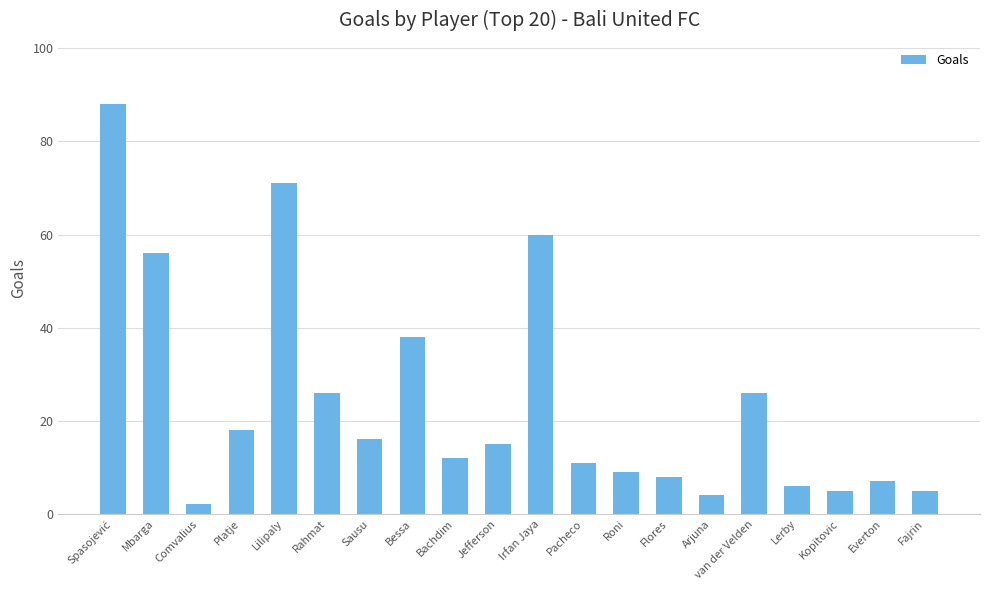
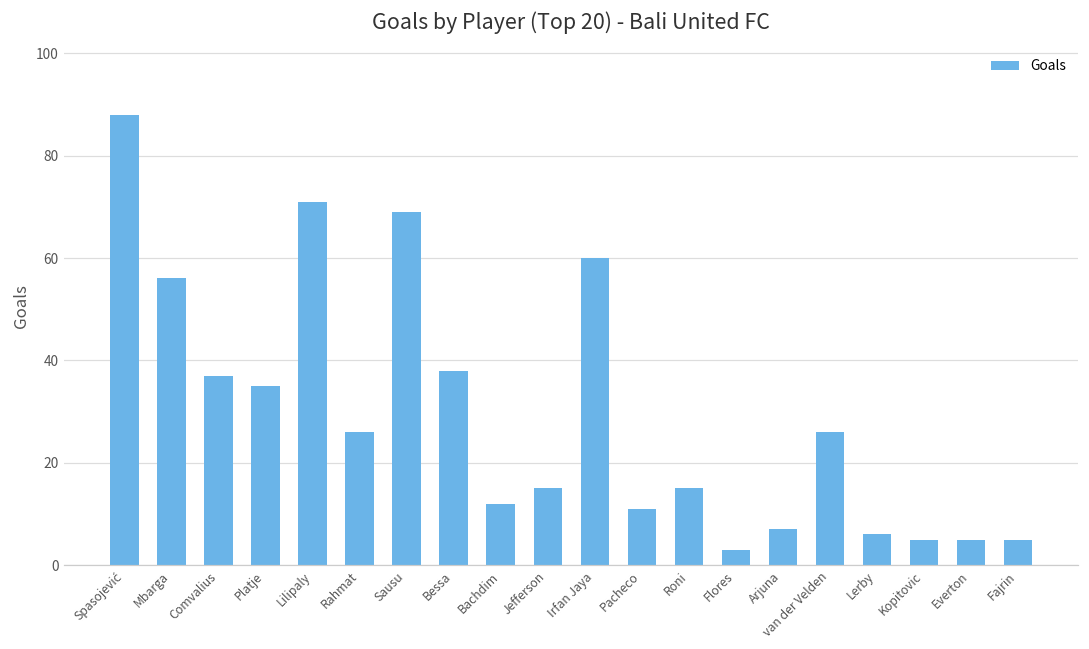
  {
    "Spasojević": 88,
    "Mbarga": 56,
-   "Comvalius": 2,
-   "Platje": 18,
+   "Comvalius": 37,
+   "Platje": 35,
    "Lilipaly": 71,
    "Rahmat": 26,
-   "Sausu": 16,
+   "Sausu": 69,
    "Bessa": 38,
    "Bachdim": 12,
    "Jefferson": 15,
    "Irfan Jaya": 60,
    "Pacheco": 11,
-   "Roni": 9,
-   "Flores": 8,
-   "Arjuna": 4,
+   "Roni": 15,
+   "Flores": 3,
+   "Arjuna": 7,
    "van der Velden": 26,
    "Lerby": 6,
    "Kopitovic": 5,
-   "Everton": 7,
+   "Everton": 5,
    "Fajrin": 5
  }
